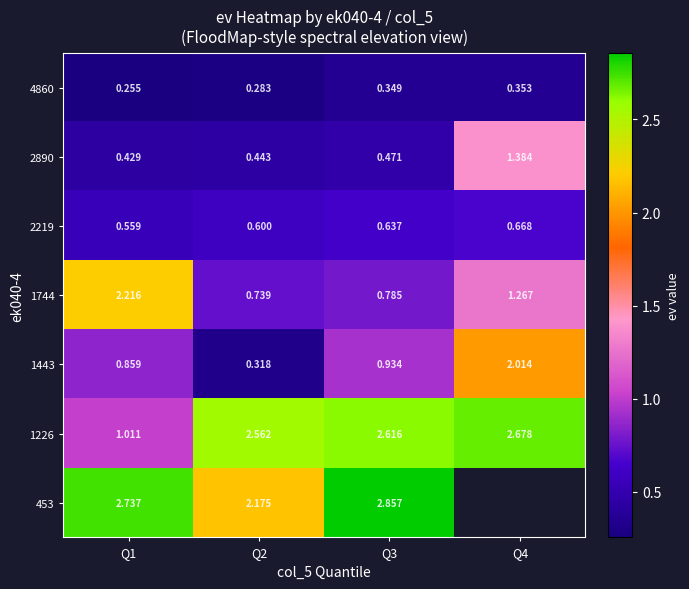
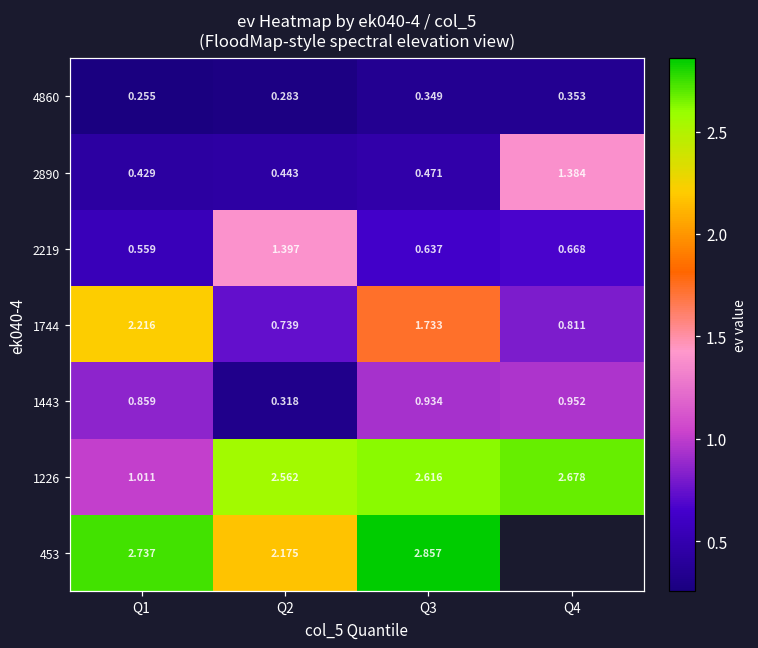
  {
    "4860": {
      "Q1": 0.255,
      "Q2": 0.283,
      "Q3": 0.349,
      "Q4": 0.353
    },
    "2890": {
      "Q1": 0.429,
      "Q2": 0.443,
      "Q3": 0.471,
      "Q4": 1.384
    },
    "2219": {
      "Q1": 0.559,
-     "Q2": 0.600,
+     "Q2": 1.397,
      "Q3": 0.637,
      "Q4": 0.668
    },
    "1744": {
      "Q1": 2.216,
      "Q2": 0.739,
-     "Q3": 0.785,
-     "Q4": 1.267
+     "Q3": 1.733,
+     "Q4": 0.811
    },
    "1443": {
      "Q1": 0.859,
      "Q2": 0.318,
      "Q3": 0.934,
-     "Q4": 2.014
+     "Q4": 0.952
    },
    "1226": {
      "Q1": 1.011,
      "Q2": 2.562,
      "Q3": 2.616,
      "Q4": 2.678
    },
    "453": {
      "Q1": 2.737,
      "Q2": 2.175,
      "Q3": 2.857
    }
  }
